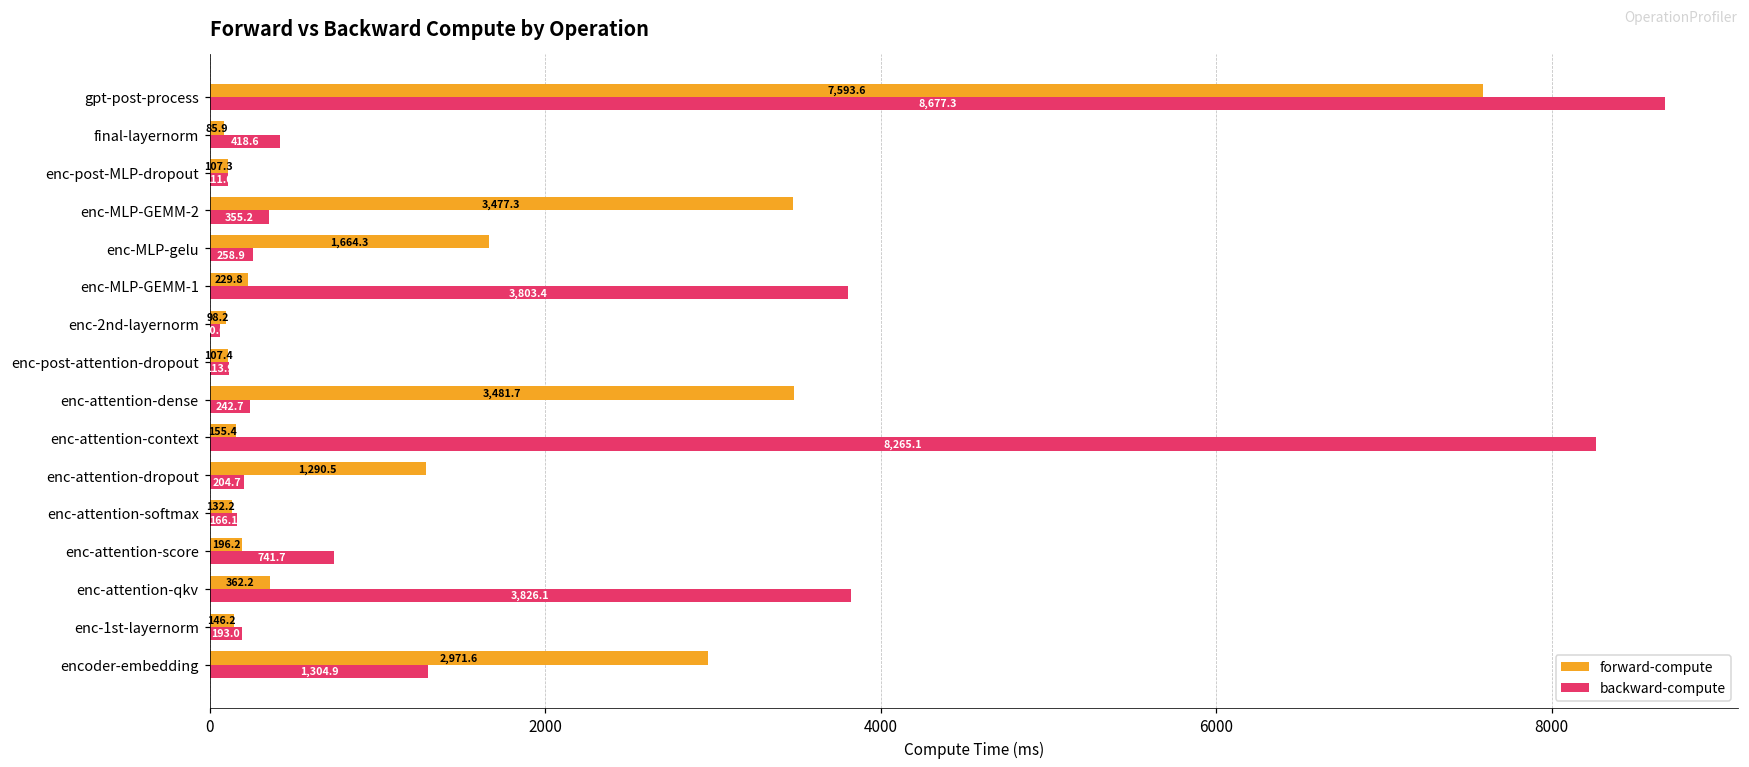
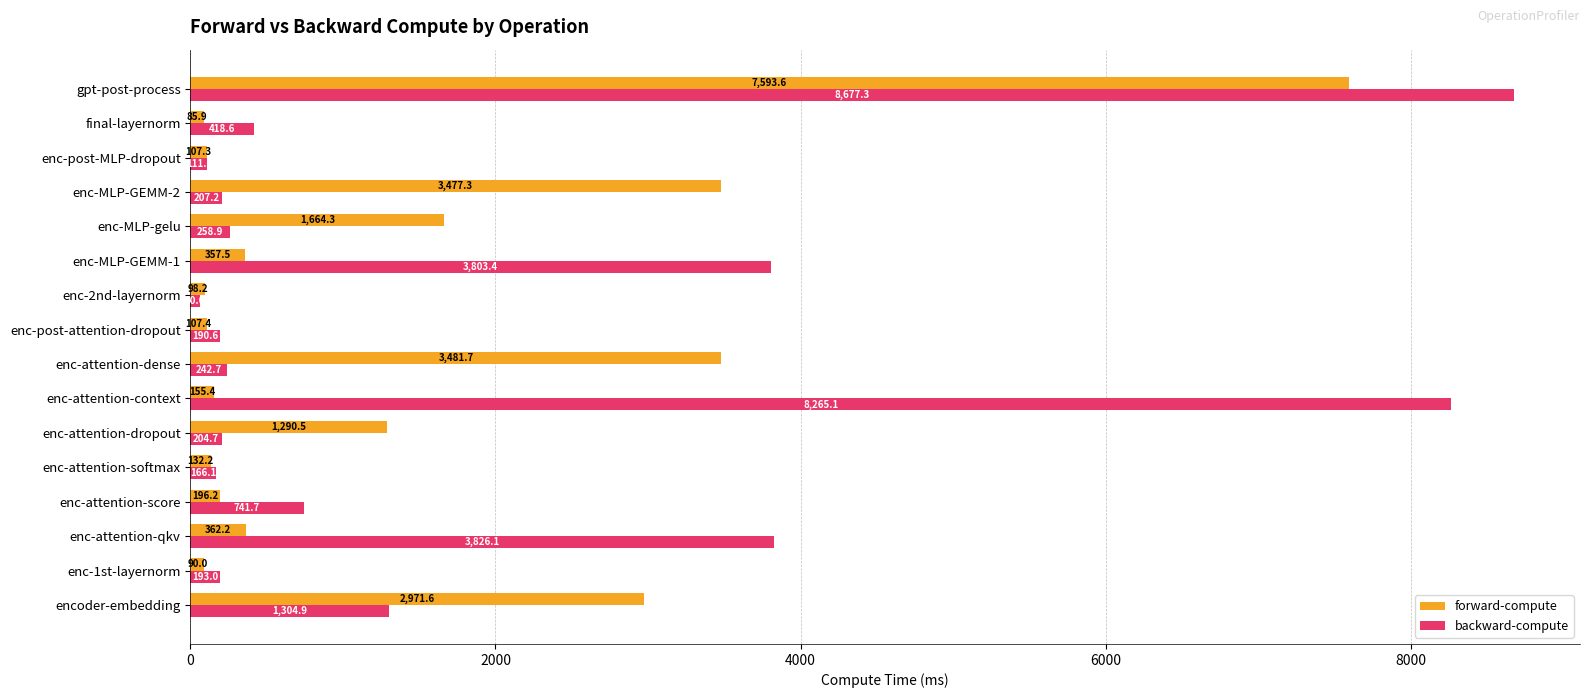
  {
    "forward-compute": {
      "gpt-post-process": "7,593.6",
      "final-layernorm": "85.9",
      "enc-post-MLP-dropout": "107.3",
      "enc-MLP-GEMM-2": "3,477.3",
      "enc-MLP-gelu": "1,664.3",
-     "enc-MLP-GEMM-1": "229.8",
+     "enc-MLP-GEMM-1": "357.5",
      "enc-2nd-layernorm": "98.2",
      "enc-post-attention-dropout": "107.4",
      "enc-attention-dense": "3,481.7",
      "enc-attention-context": "155.4",
      "enc-attention-dropout": "1,290.5",
      "enc-attention-softmax": "132.2",
      "enc-attention-score": "196.2",
      "enc-attention-qkv": "362.2",
-     "enc-1st-layernorm": "146.2",
+     "enc-1st-layernorm": "90.0",
      "encoder-embedding": "2,971.6"
    },
    "backward-compute": {
      "gpt-post-process": "8,677.3",
      "final-layernorm": "418.6",
      "enc-post-MLP-dropout": "111.0",
-     "enc-MLP-GEMM-2": "355.2",
+     "enc-MLP-GEMM-2": "207.2",
      "enc-MLP-gelu": "258.9",
      "enc-MLP-GEMM-1": "3,803.4",
-     "enc-post-attention-dropout": "113.9",
+     "enc-post-attention-dropout": "190.6",
      "enc-attention-dense": "242.7",
      "enc-attention-context": "8,265.1",
      "enc-attention-dropout": "204.7",
      "enc-attention-softmax": "166.1",
      "enc-attention-score": "741.7",
      "enc-attention-qkv": "3,826.1",
      "enc-1st-layernorm": "193.0",
      "encoder-embedding": "1,304.9"
    }
  }
